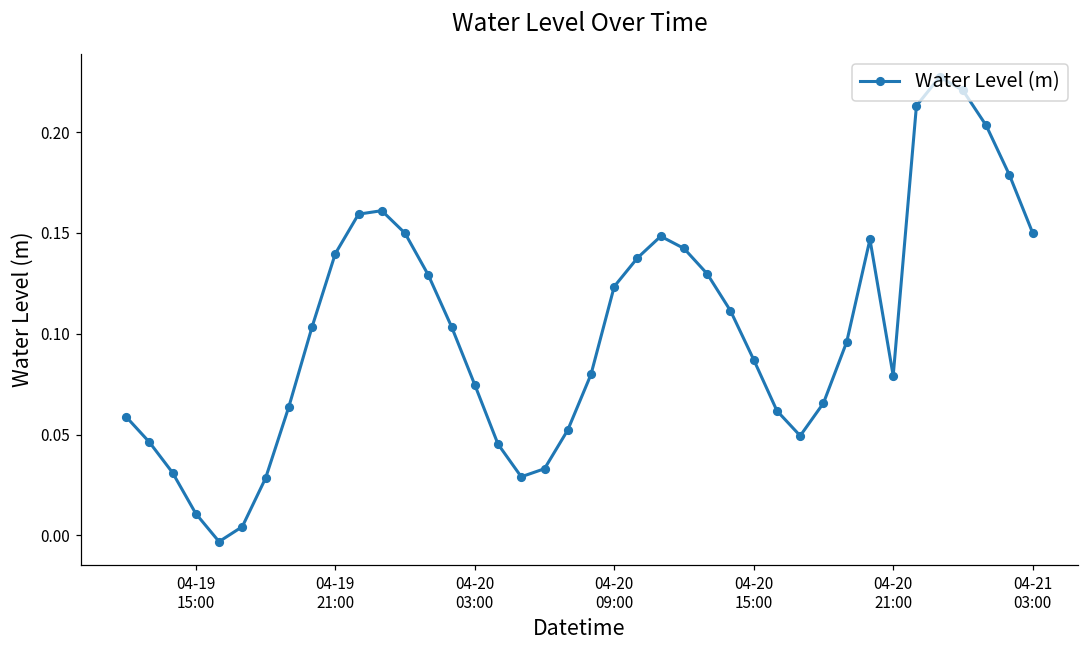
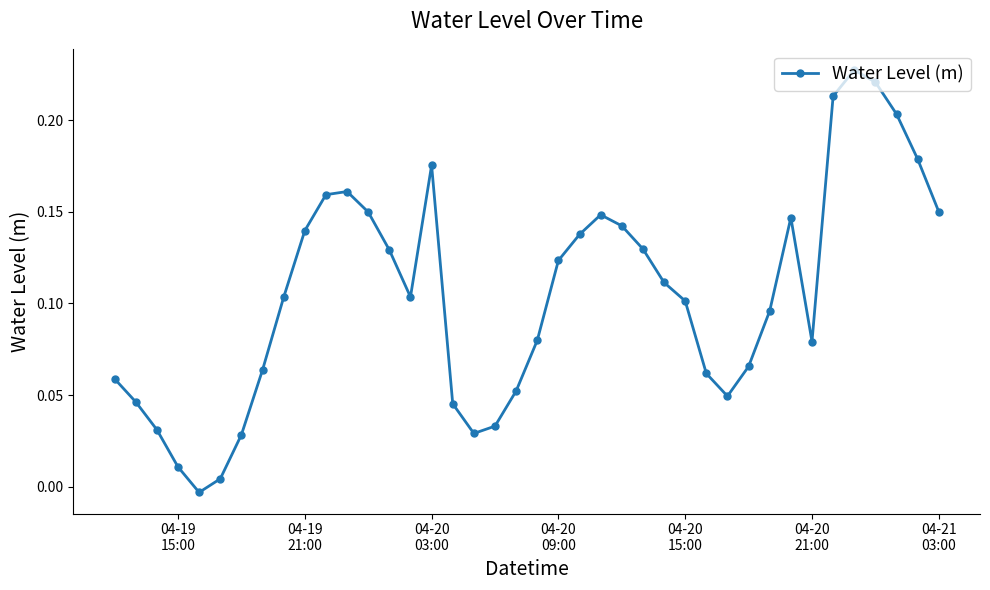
  {
    "04-19 15:00": 0.011,
    "04-19 21:00": 0.140,
-   "04-20 03:00": 0.075,
+   "04-20 03:00": 0.175,
    "04-20 09:00": 0.123,
-   "04-20 15:00": 0.087,
+   "04-20 15:00": 0.101,
    "04-20 21:00": 0.079,
    "04-21 03:00": 0.150
  }
